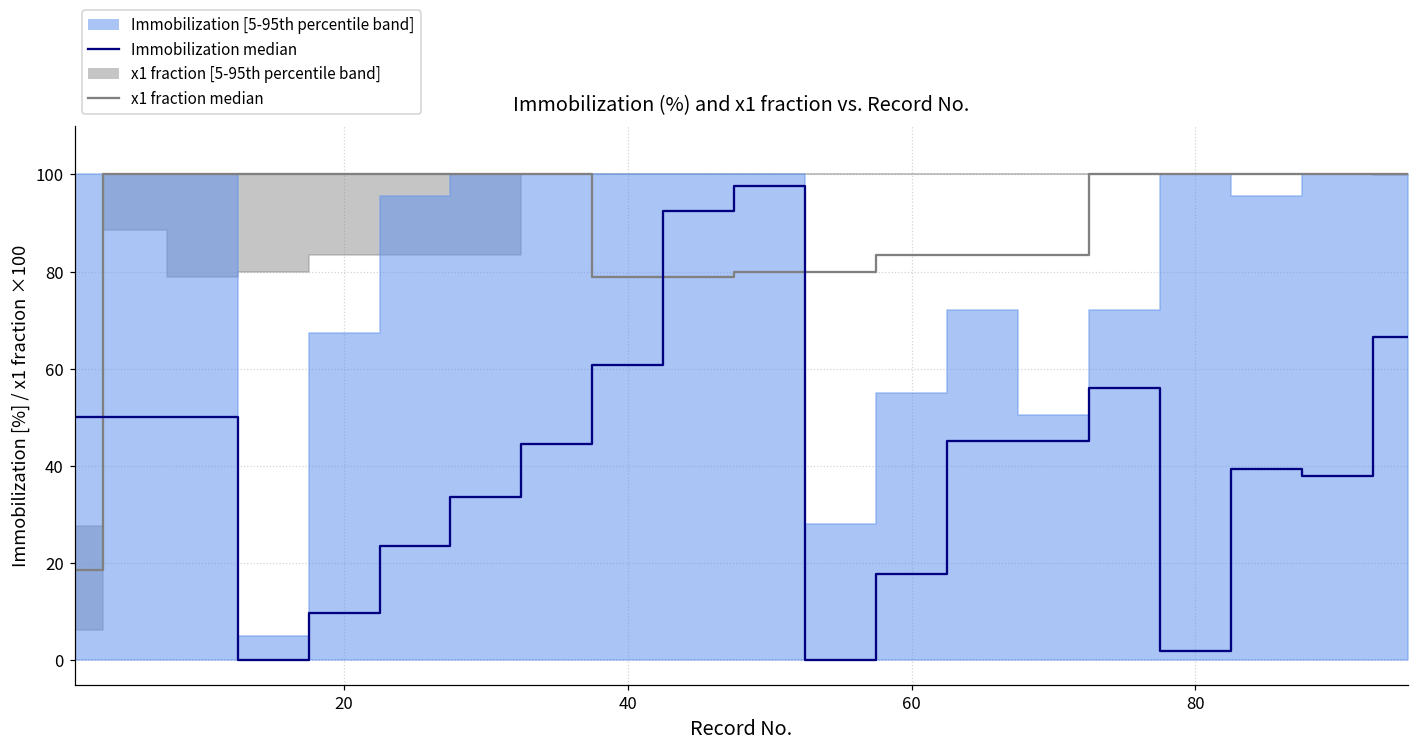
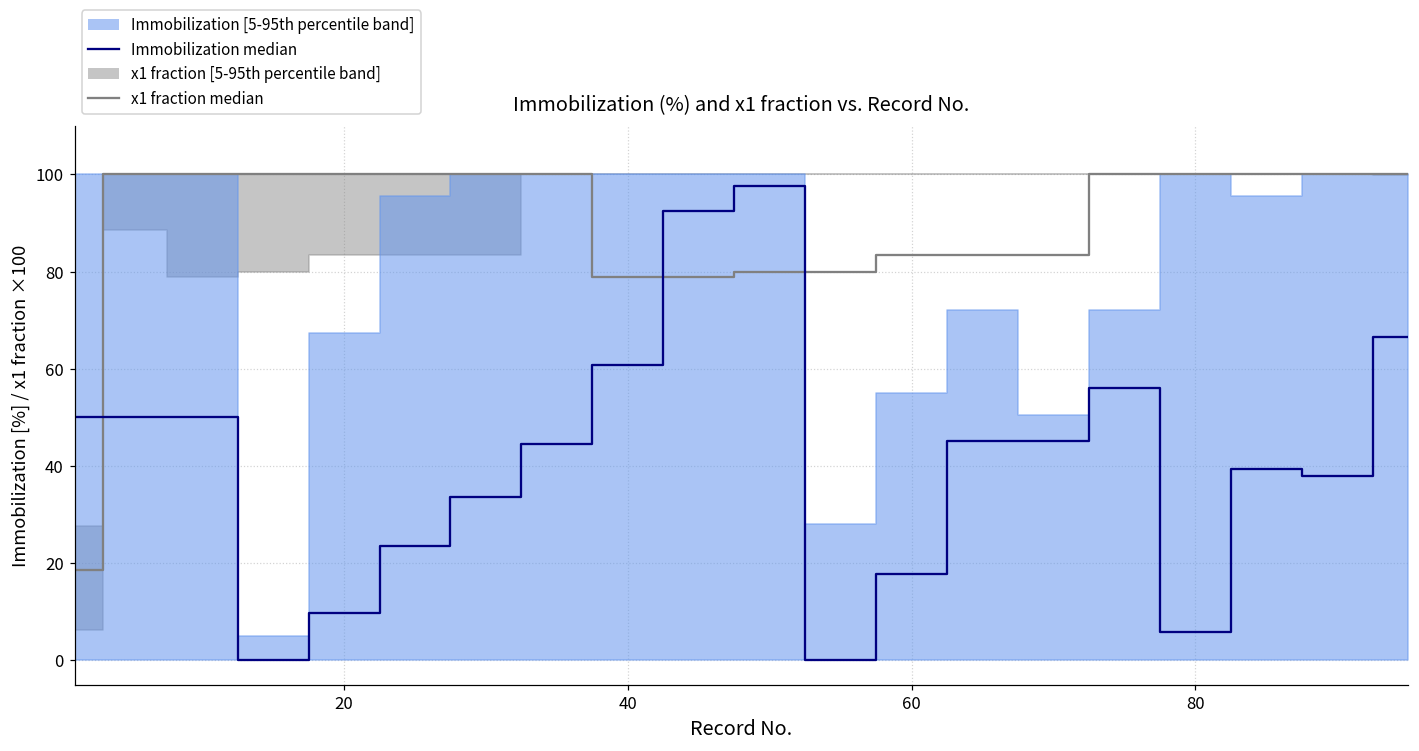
  {
    "Immobilization median": {
      "20": 10,
      "40": 61,
      "60": 18,
-     "80": 2
+     "80": 6
    }
  }
